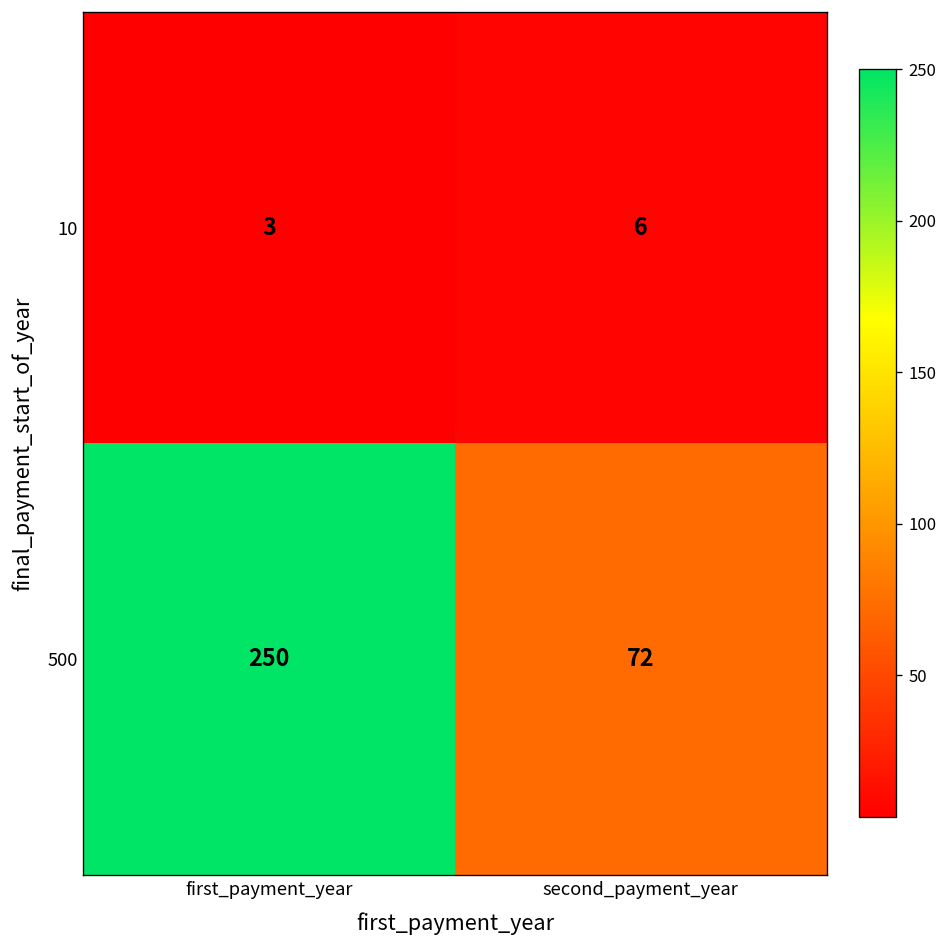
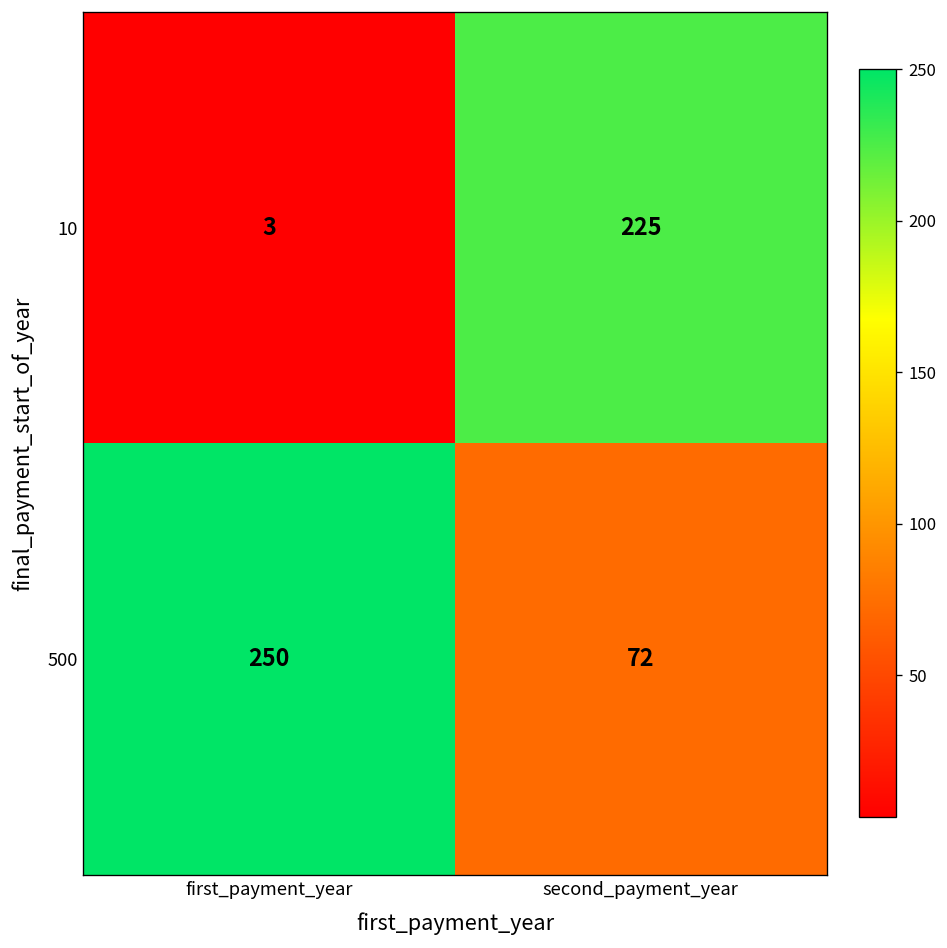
  {
    "10": {
      "first_payment_year": 3,
-     "second_payment_year": 6
+     "second_payment_year": 225
    },
    "500": {
      "first_payment_year": 250,
      "second_payment_year": 72
    }
  }
